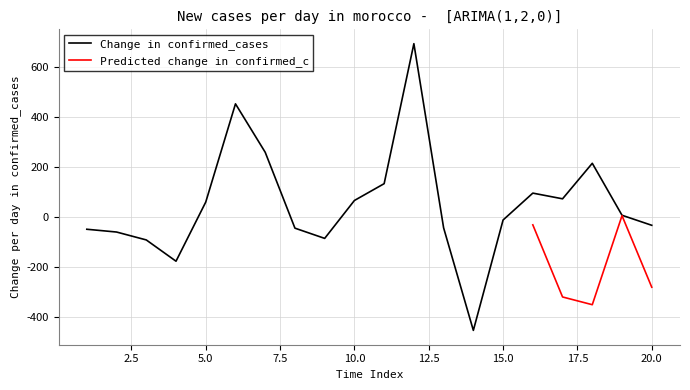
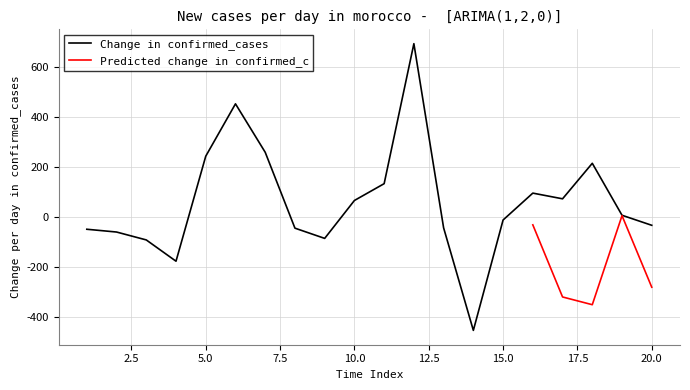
  {
    "Change in confirmed_cases": {
-     "5.0": 60,
+     "5.0": 240,
      "10.0": 70,
      "15.0": -10,
      "20.0": -30
    },
    "Predicted change in confirmed_c": {
      "20.0": -280
    }
  }
